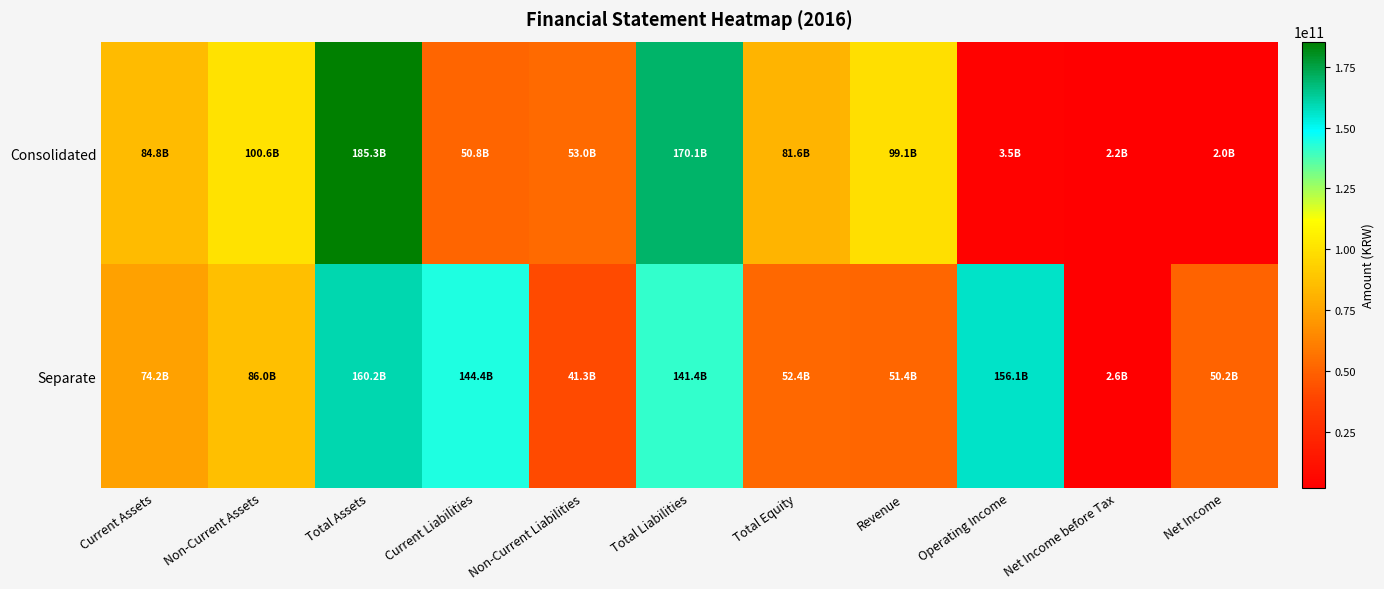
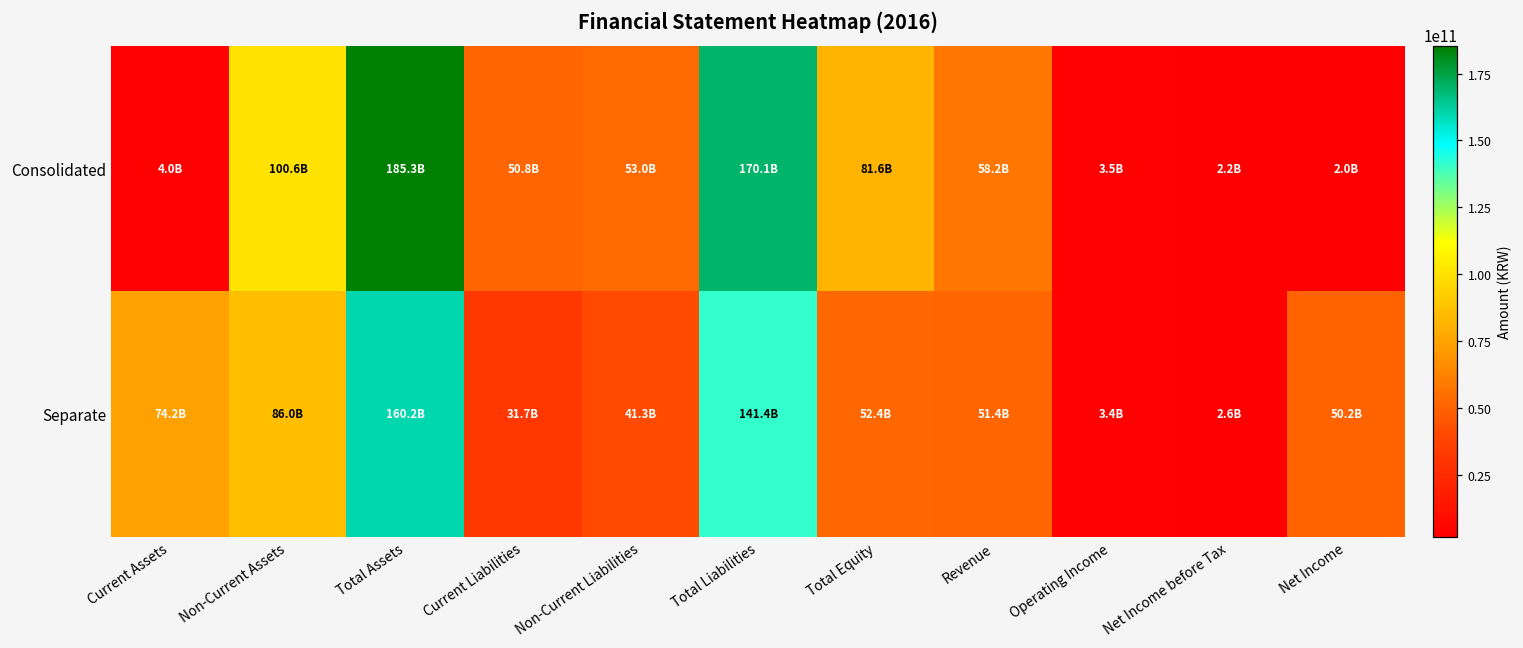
  {
    "Consolidated": {
-     "Current Assets": "84.8B",
+     "Current Assets": "4.0B",
      "Non-Current Assets": "100.6B",
      "Total Assets": "185.3B",
      "Current Liabilities": "50.8B",
      "Non-Current Liabilities": "53.0B",
      "Total Liabilities": "170.1B",
      "Total Equity": "81.6B",
-     "Revenue": "99.1B",
+     "Revenue": "58.2B",
      "Operating Income": "3.5B",
      "Net Income before Tax": "2.2B",
      "Net Income": "2.0B"
    },
    "Separate": {
      "Current Assets": "74.2B",
      "Non-Current Assets": "86.0B",
      "Total Assets": "160.2B",
-     "Current Liabilities": "144.4B",
+     "Current Liabilities": "31.7B",
      "Non-Current Liabilities": "41.3B",
      "Total Liabilities": "141.4B",
      "Total Equity": "52.4B",
      "Revenue": "51.4B",
-     "Operating Income": "156.1B",
+     "Operating Income": "3.4B",
      "Net Income before Tax": "2.6B",
      "Net Income": "50.2B"
    }
  }
